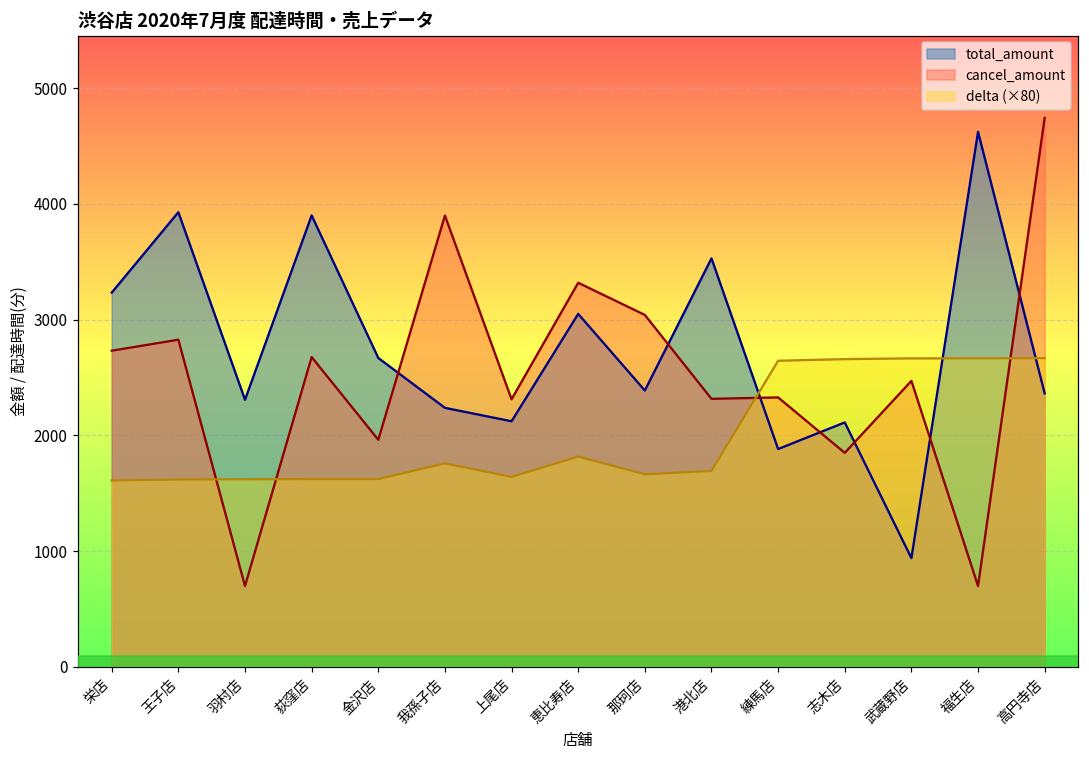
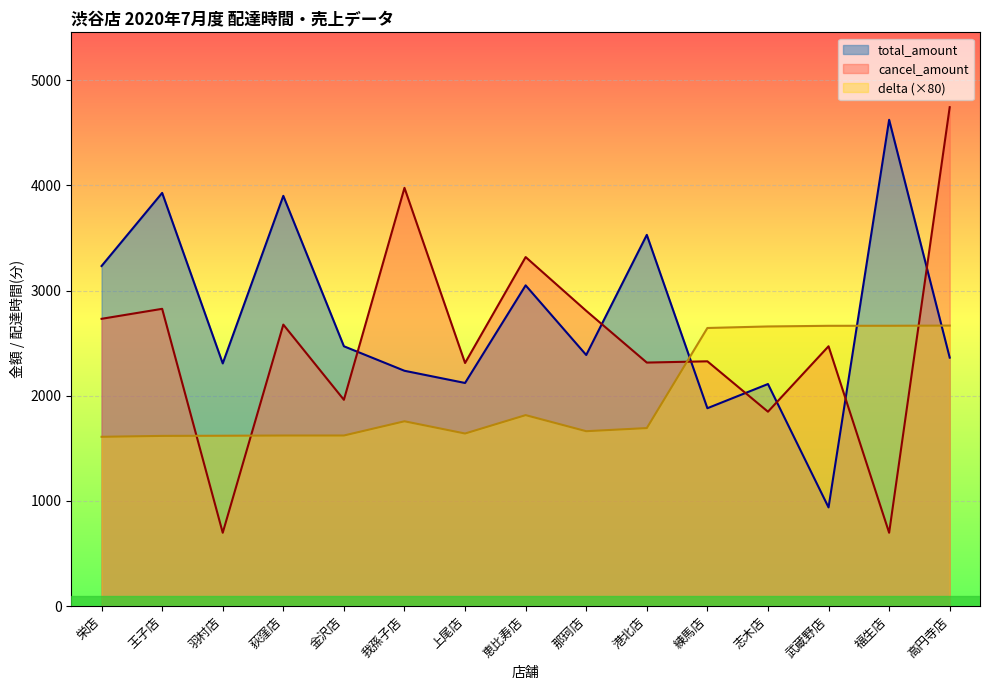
  {
    "total_amount": {
      "栄店": 3230,
      "王子店": 3930,
      "羽村店": 2310,
      "荻窪店": 3900,
-     "金沢店": 2670,
+     "金沢店": 2470,
      "我孫子店": 2240,
      "上尾店": 2120,
      "恵比寿店": 3050,
      "那珂店": 2390,
      "港北店": 3530,
      "練馬店": 1880,
      "志木店": 2110,
      "武蔵野店": 940,
      "福生店": 4620,
      "高円寺店": 2360
    },
    "cancel_amount": {
      "栄店": 2730,
      "王子店": 2830,
      "羽村店": 700,
      "荻窪店": 2680,
      "金沢店": 1960,
-     "我孫子店": 3900,
+     "我孫子店": 3980,
      "上尾店": 2310,
      "恵比寿店": 3320,
-     "那珂店": 3040,
+     "那珂店": 2810,
      "港北店": 2320,
      "練馬店": 2330,
      "志木店": 1850,
      "武蔵野店": 2470,
      "福生店": 700,
      "高円寺店": 4740
    },
    "delta (×80)": {
      "栄店": 1610,
      "王子店": 1620,
      "羽村店": 1620,
      "荻窪店": 1620,
      "金沢店": 1620,
      "我孫子店": 1760,
      "上尾店": 1640,
      "恵比寿店": 1820,
      "那珂店": 1660,
      "港北店": 1690,
      "練馬店": 2640,
      "志木店": 2660,
      "武蔵野店": 2670,
      "福生店": 2670,
      "高円寺店": 2670
    }
  }
